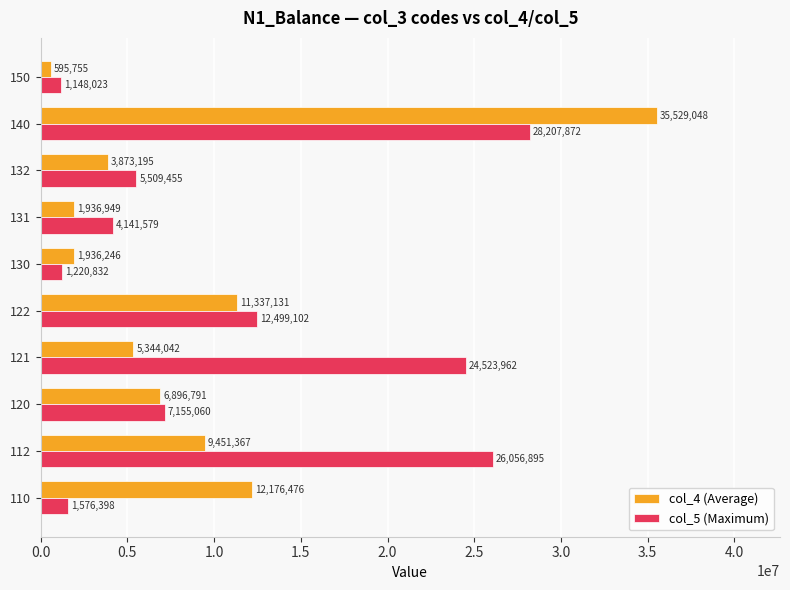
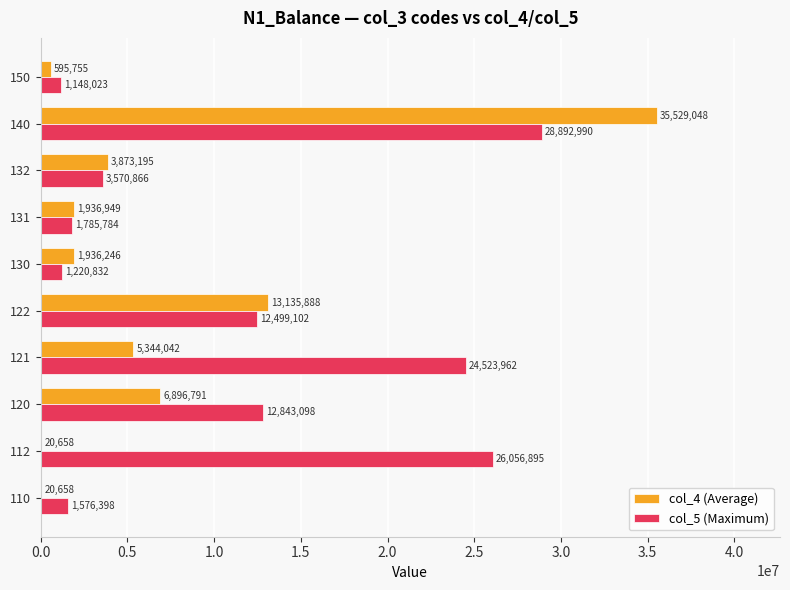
  {
    "col_4 (Average)": {
      "150": "595,755",
      "140": "35,529,048",
      "132": "3,873,195",
      "131": "1,936,949",
      "130": "1,936,246",
-     "122": "11,337,131",
+     "122": "13,135,888",
      "121": "5,344,042",
      "120": "6,896,791",
-     "112": "9,451,367",
-     "110": "12,176,476"
+     "112": "20,658",
+     "110": "20,658"
    },
    "col_5 (Maximum)": {
      "150": "1,148,023",
-     "140": "28,207,872",
-     "132": "5,509,455",
-     "131": "4,141,579",
+     "140": "28,892,990",
+     "132": "3,570,866",
+     "131": "1,785,784",
      "130": "1,220,832",
      "122": "12,499,102",
      "121": "24,523,962",
-     "120": "7,155,060",
+     "120": "12,843,098",
      "112": "26,056,895",
      "110": "1,576,398"
    }
  }
